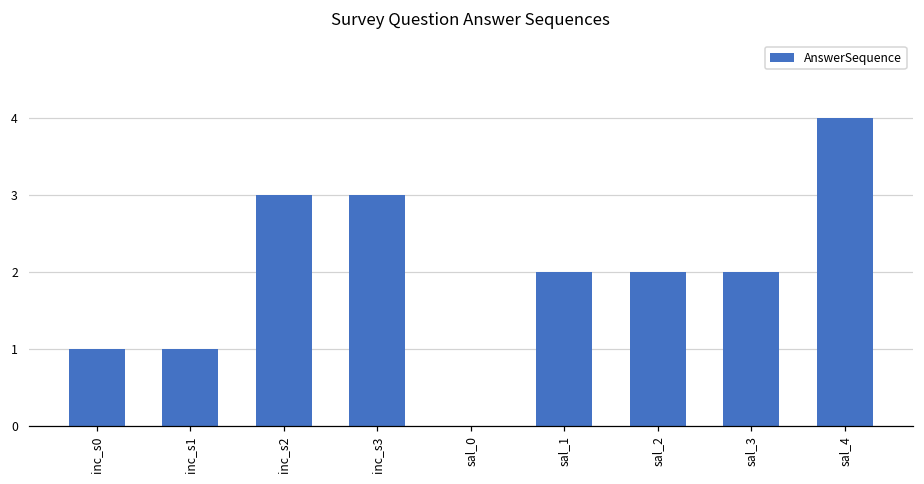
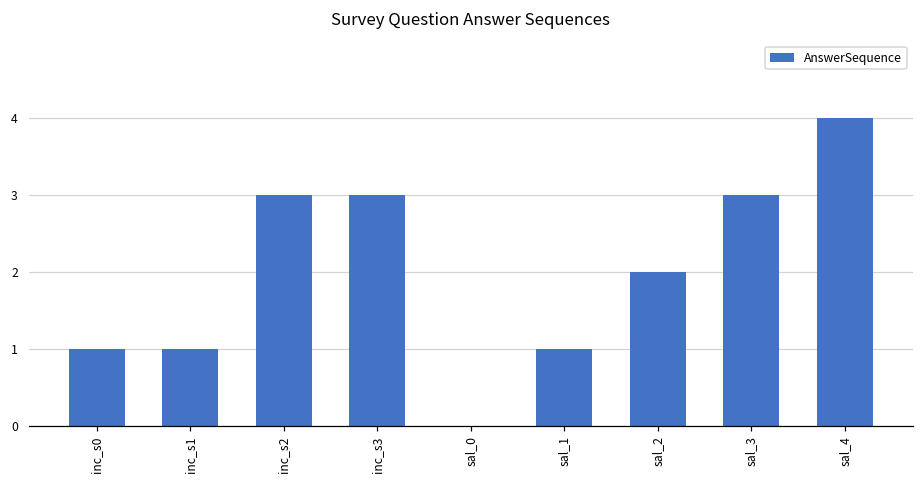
  {
    "inc_s0": 1,
    "inc_s1": 1,
    "inc_s2": 3,
    "inc_s3": 3,
    "sal_0": 0,
-   "sal_1": 2,
+   "sal_1": 1,
    "sal_2": 2,
-   "sal_3": 2,
+   "sal_3": 3,
    "sal_4": 4
  }
